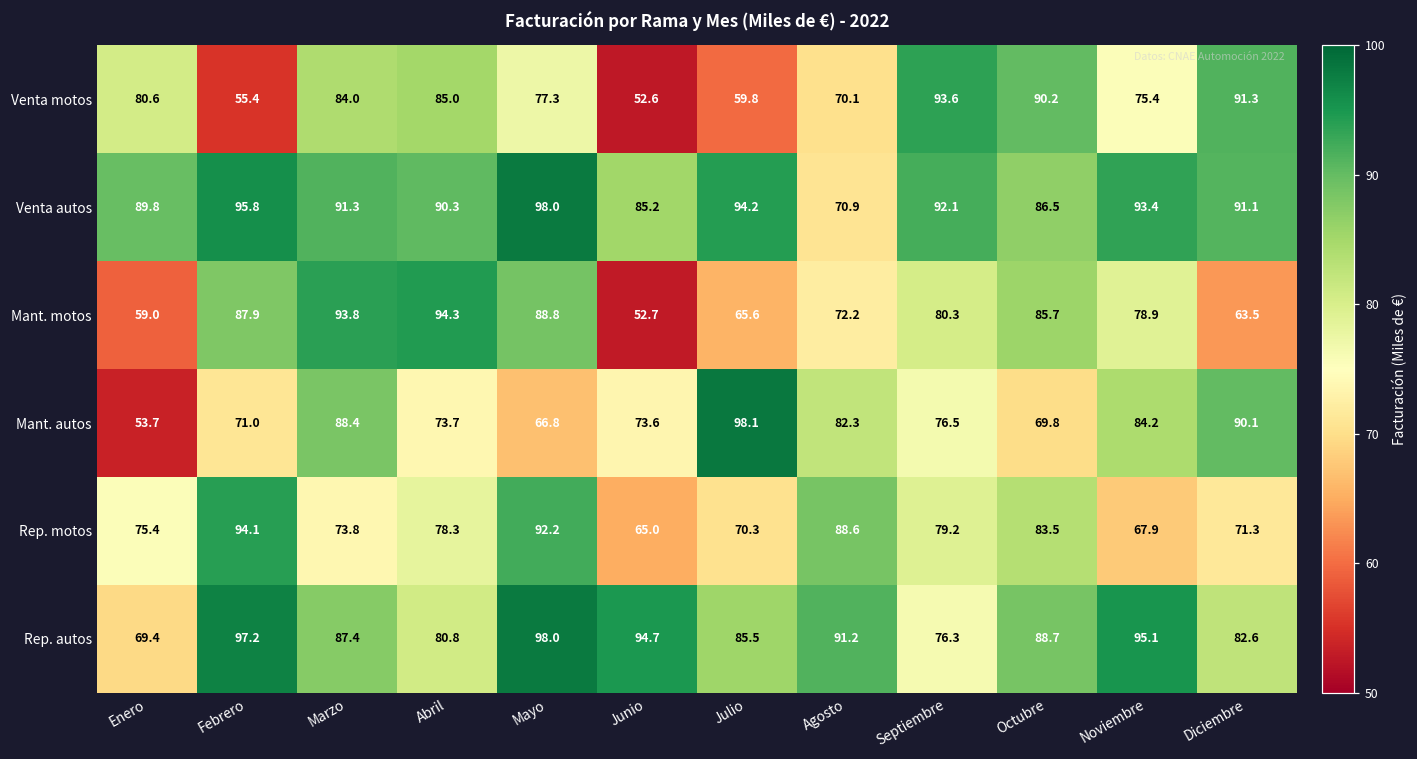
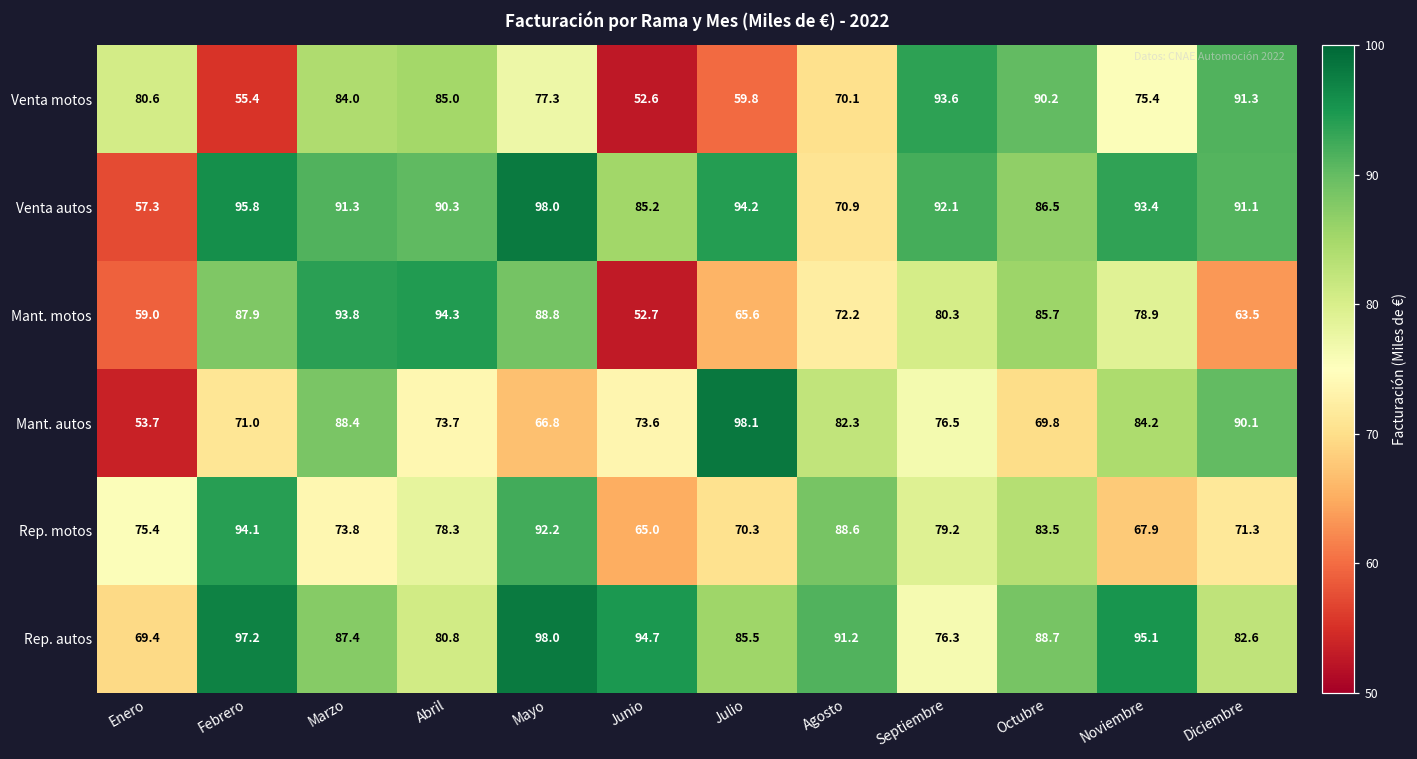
  {
    "Venta motos": {
      "Enero": 80.6,
      "Febrero": 55.4,
      "Marzo": 84.0,
      "Abril": 85.0,
      "Mayo": 77.3,
      "Junio": 52.6,
      "Julio": 59.8,
      "Agosto": 70.1,
      "Septiembre": 93.6,
      "Octubre": 90.2,
      "Noviembre": 75.4
    },
    "Venta autos": {
-     "Enero": 89.8,
+     "Enero": 57.3,
      "Febrero": 95.8,
      "Marzo": 91.3,
      "Abril": 90.3,
      "Mayo": 98.0,
      "Junio": 85.2,
      "Julio": 94.2,
      "Agosto": 70.9,
      "Septiembre": 92.1,
      "Octubre": 86.5,
      "Noviembre": 93.4,
      "Diciembre": 91.1
    },
    "Mant. motos": {
      "Enero": 59.0,
      "Febrero": 87.9,
      "Marzo": 93.8,
      "Abril": 94.3,
      "Mayo": 88.8,
      "Junio": 52.7,
      "Julio": 65.6,
      "Agosto": 72.2,
      "Septiembre": 80.3,
      "Octubre": 85.7,
      "Noviembre": 78.9,
      "Diciembre": 63.5
    },
    "Mant. autos": {
      "Enero": 53.7,
      "Febrero": 71.0,
      "Marzo": 88.4,
      "Abril": 73.7,
      "Mayo": 66.8,
      "Junio": 73.6,
      "Julio": 98.1,
      "Agosto": 82.3,
      "Septiembre": 76.5,
      "Octubre": 69.8,
      "Noviembre": 84.2,
      "Diciembre": 90.1
    },
    "Rep. motos": {
      "Enero": 75.4,
      "Febrero": 94.1,
      "Marzo": 73.8,
      "Abril": 78.3,
      "Mayo": 92.2,
      "Junio": 65.0,
      "Julio": 70.3,
      "Agosto": 88.6,
      "Septiembre": 79.2,
      "Octubre": 83.5,
      "Noviembre": 67.9,
      "Diciembre": 71.3
    },
    "Rep. autos": {
      "Enero": 69.4,
      "Febrero": 97.2,
      "Marzo": 87.4,
      "Abril": 80.8,
      "Mayo": 98.0,
      "Junio": 94.7,
      "Julio": 85.5,
      "Agosto": 91.2,
      "Septiembre": 76.3,
      "Octubre": 88.7,
      "Noviembre": 95.1,
      "Diciembre": 82.6
    }
  }
